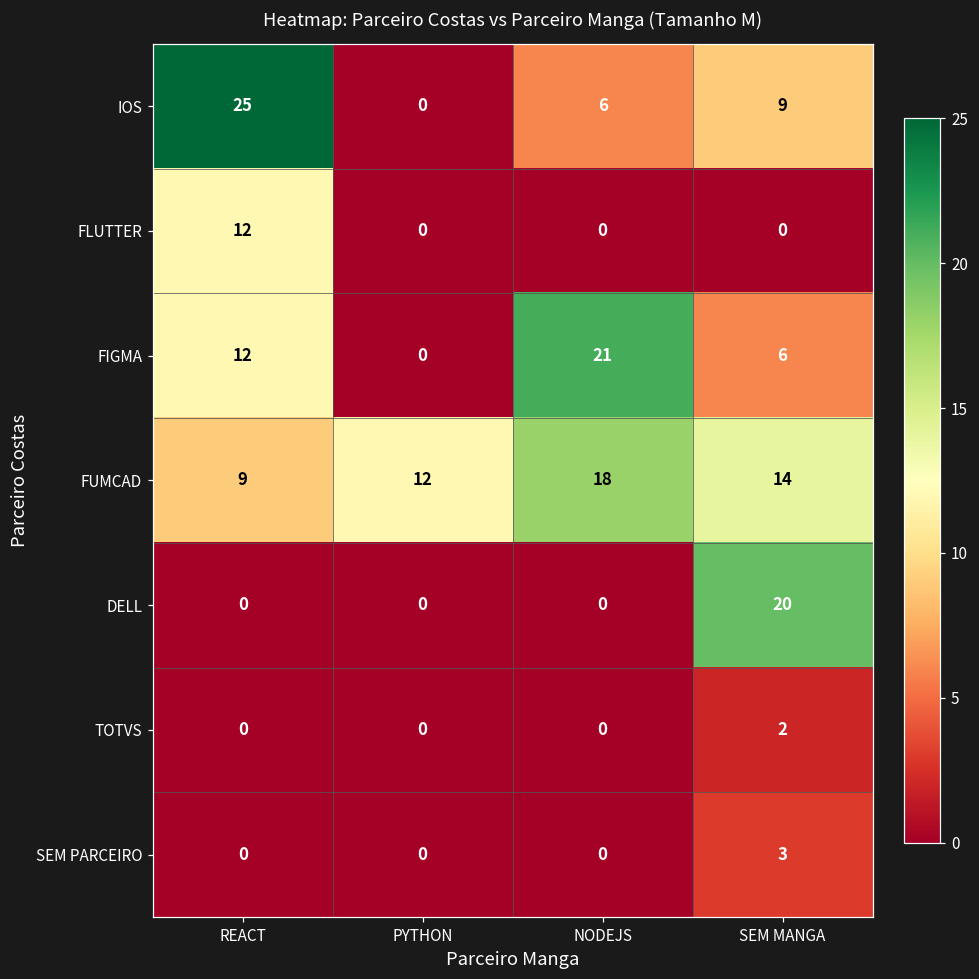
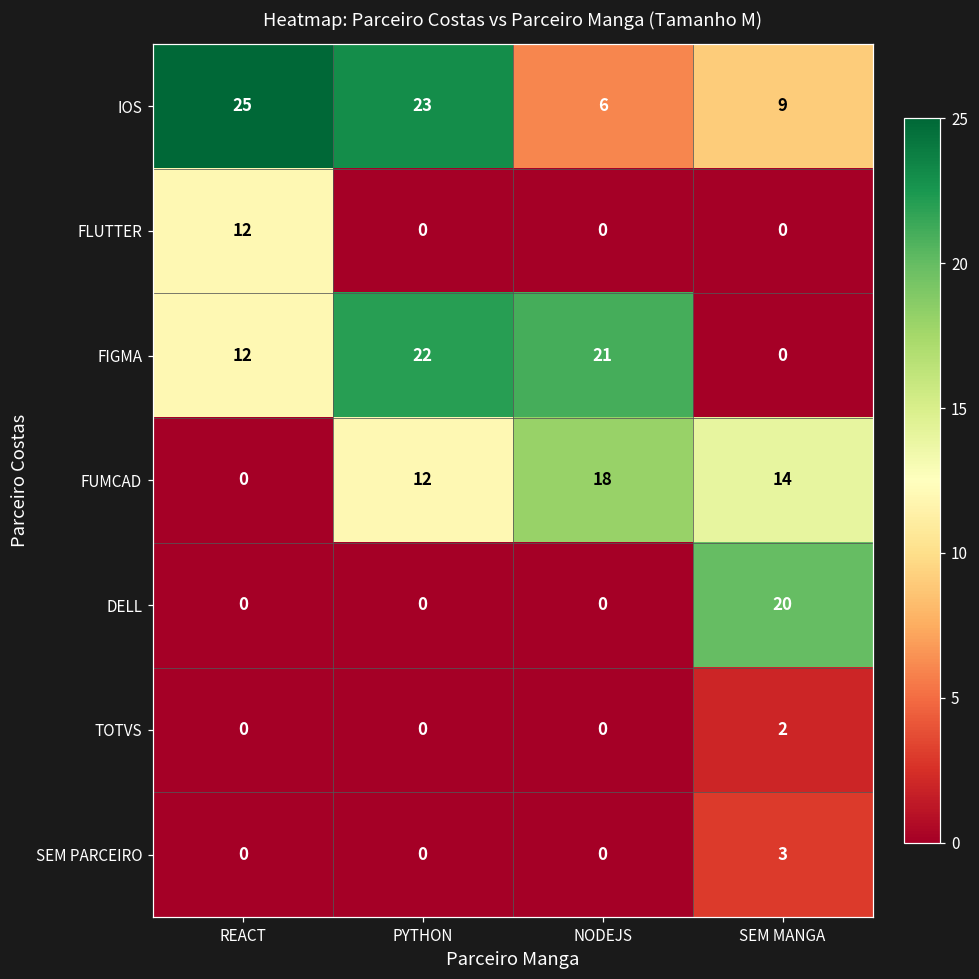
  {
    "IOS": {
      "REACT": 25,
-     "PYTHON": 0,
+     "PYTHON": 23,
      "NODEJS": 6,
      "SEM MANGA": 9
    },
    "FLUTTER": {
      "REACT": 12,
      "PYTHON": 0,
      "NODEJS": 0,
      "SEM MANGA": 0
    },
    "FIGMA": {
      "REACT": 12,
-     "PYTHON": 0,
+     "PYTHON": 22,
      "NODEJS": 21,
-     "SEM MANGA": 6
+     "SEM MANGA": 0
    },
    "FUMCAD": {
-     "REACT": 9,
+     "REACT": 0,
      "PYTHON": 12,
      "NODEJS": 18,
      "SEM MANGA": 14
    },
    "DELL": {
      "REACT": 0,
      "PYTHON": 0,
      "NODEJS": 0,
      "SEM MANGA": 20
    },
    "TOTVS": {
      "REACT": 0,
      "PYTHON": 0,
      "NODEJS": 0,
      "SEM MANGA": 2
    },
    "SEM PARCEIRO": {
      "REACT": 0,
      "PYTHON": 0,
      "NODEJS": 0,
      "SEM MANGA": 3
    }
  }
